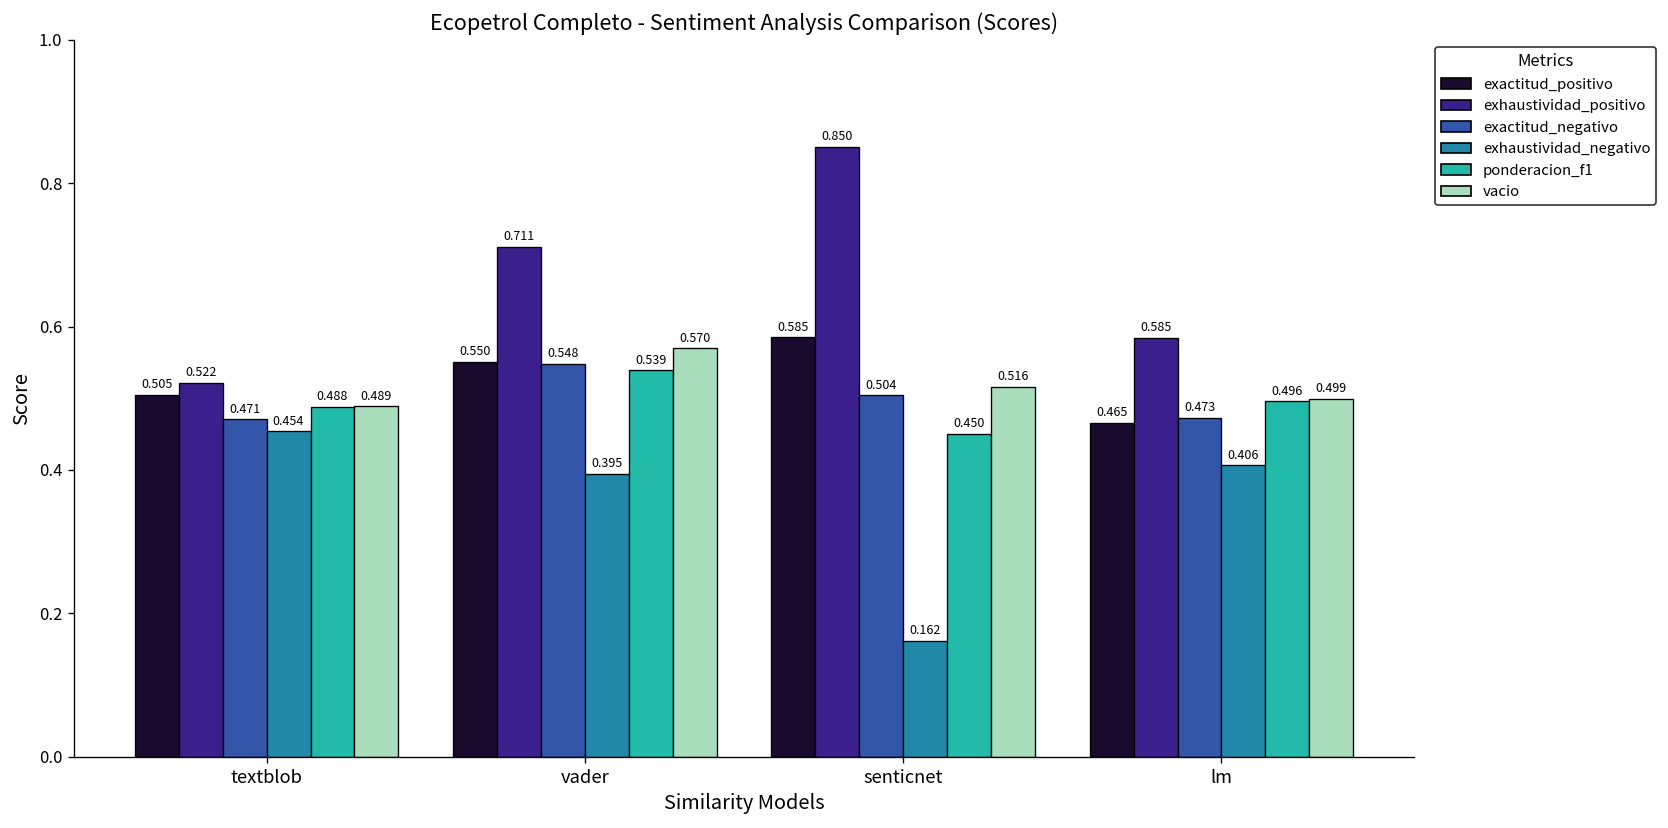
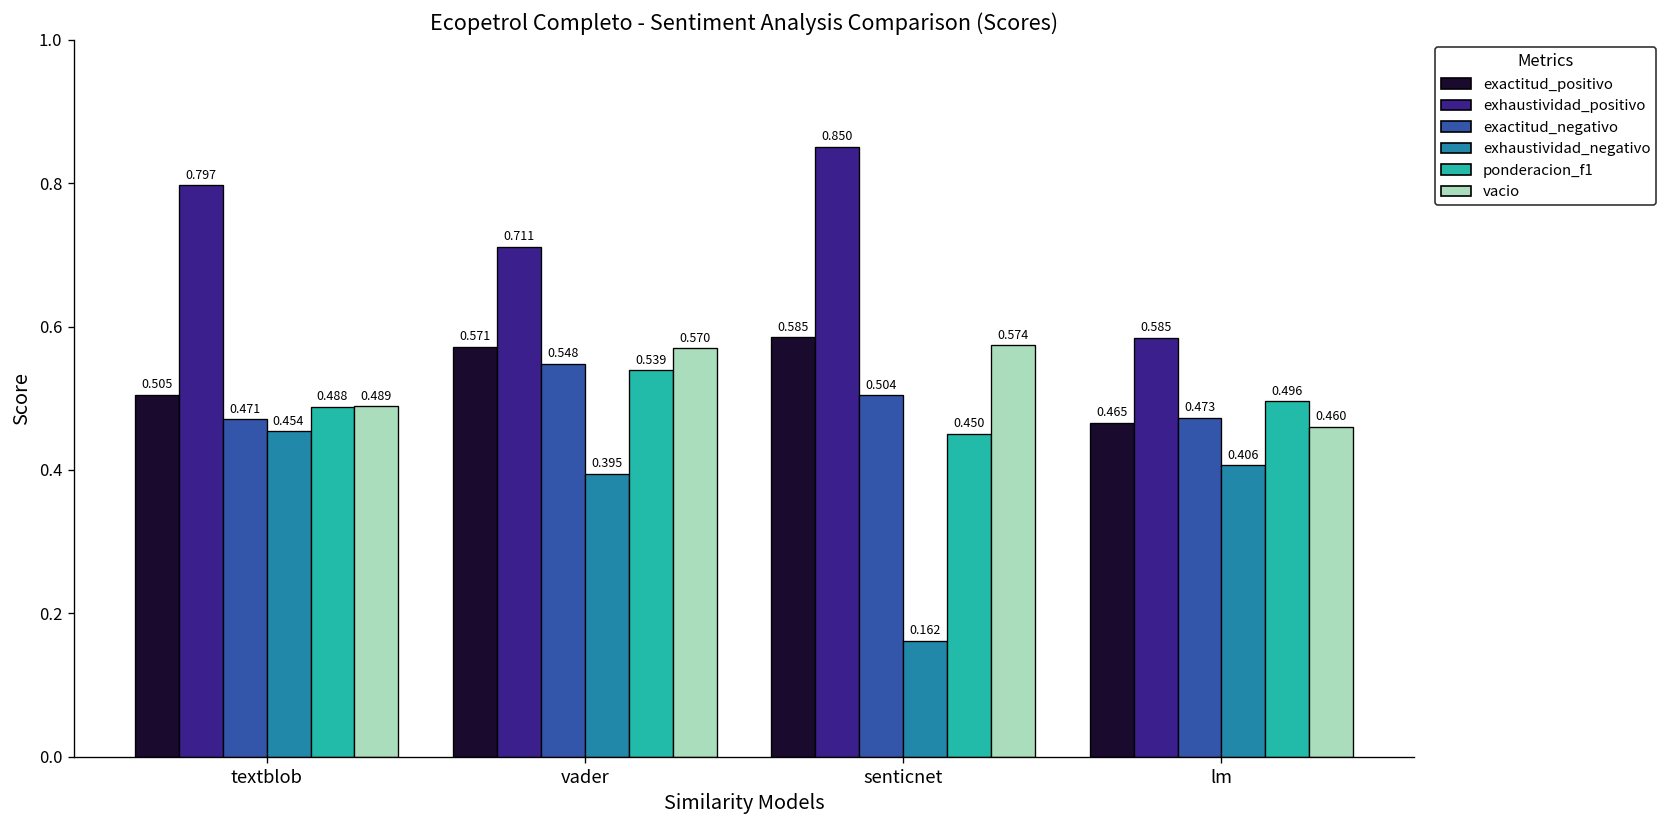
  {
    "exactitud_positivo": {
      "textblob": 0.505,
-     "vader": 0.550,
+     "vader": 0.571,
      "senticnet": 0.585,
      "lm": 0.465
    },
    "exhaustividad_positivo": {
-     "textblob": 0.522,
+     "textblob": 0.797,
      "vader": 0.711,
      "senticnet": 0.850,
      "lm": 0.585
    },
    "vacio": {
      "textblob": 0.489,
      "vader": 0.570,
-     "senticnet": 0.516,
-     "lm": 0.499
+     "senticnet": 0.574,
+     "lm": 0.460
    }
  }
